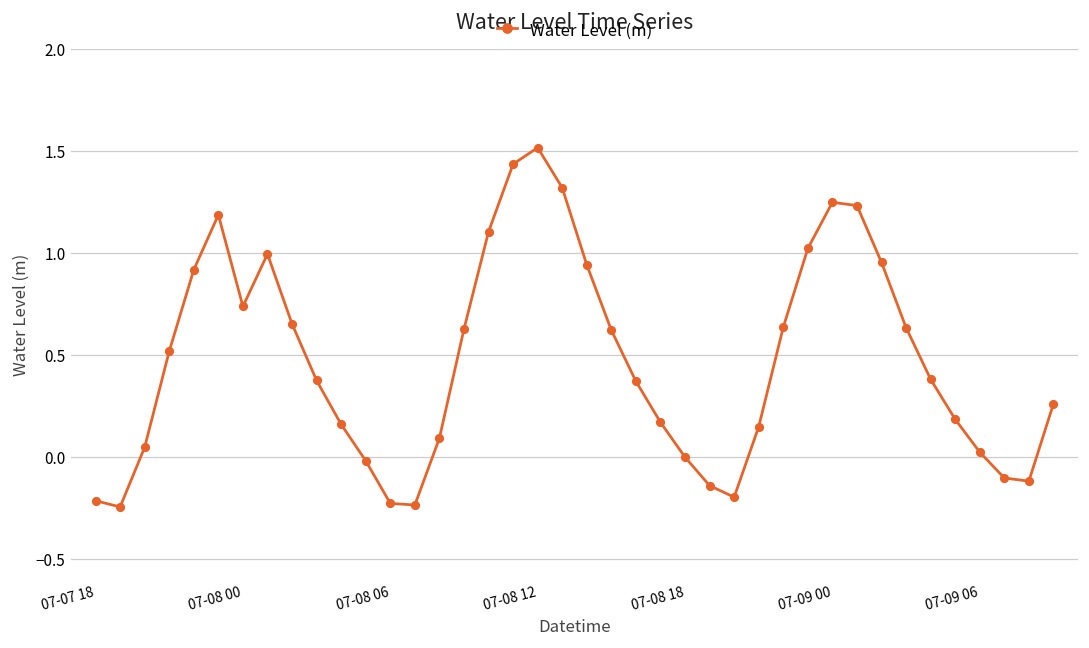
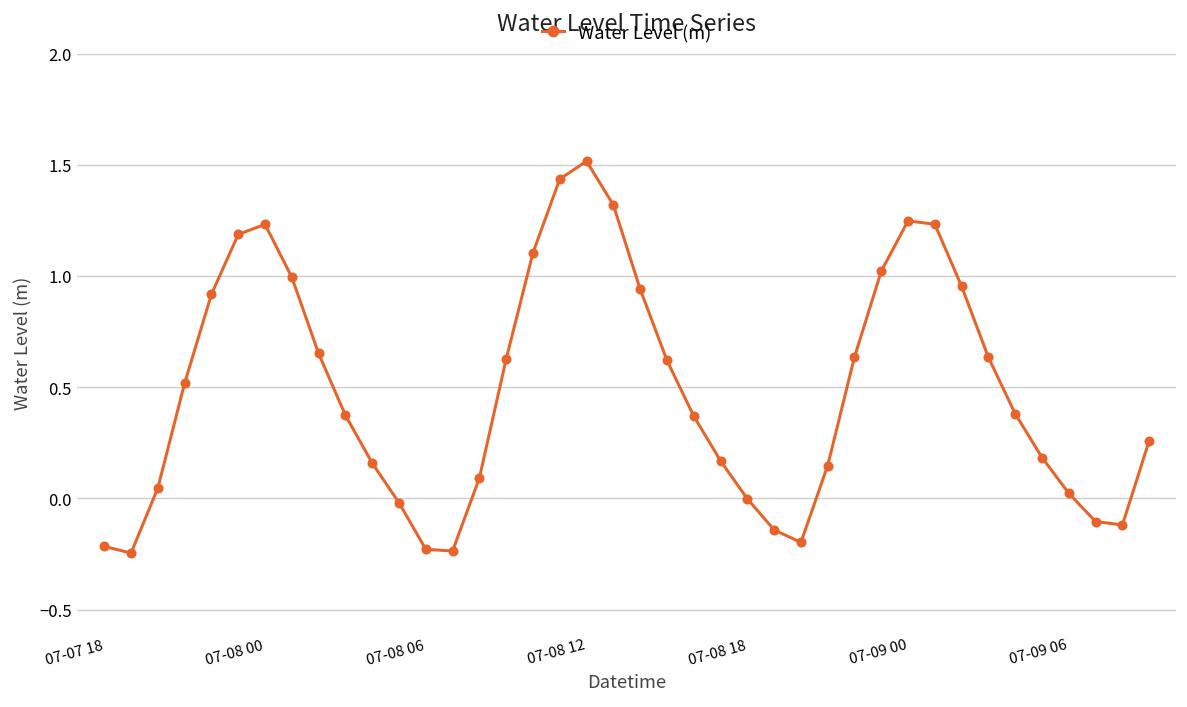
  {
    "07-07 18": -0.22,
-   "07-08 00": 0.74,
+   "07-08 00": 1.23,
    "07-08 06": -0.23,
    "07-08 12": 1.52,
    "07-08 18": 0.00,
    "07-09 00": 1.25,
    "07-09 06": 0.02
  }
